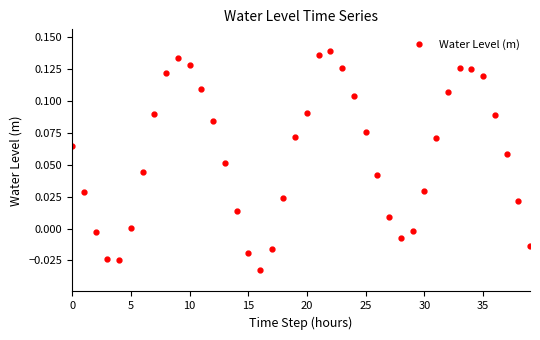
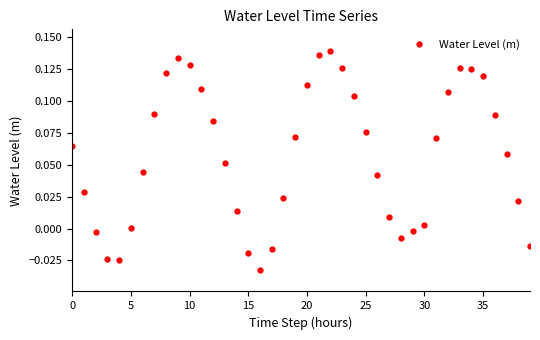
  {
    "0": 0.065,
    "5": 0.000,
    "10": 0.128,
    "15": -0.019,
-   "20": 0.091,
+   "20": 0.112,
    "25": 0.076,
-   "30": 0.029,
+   "30": 0.003,
    "35": 0.120
  }
